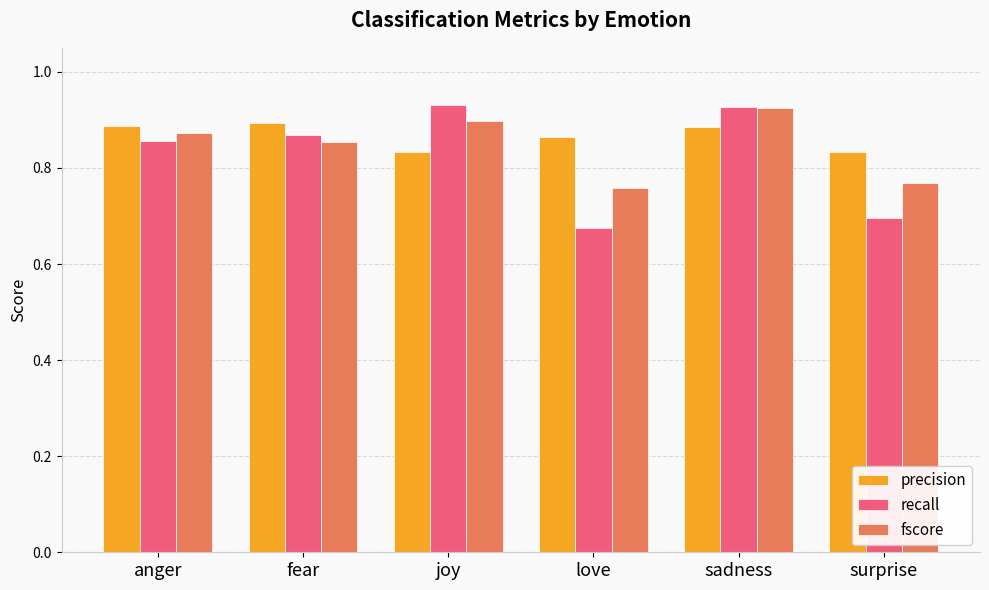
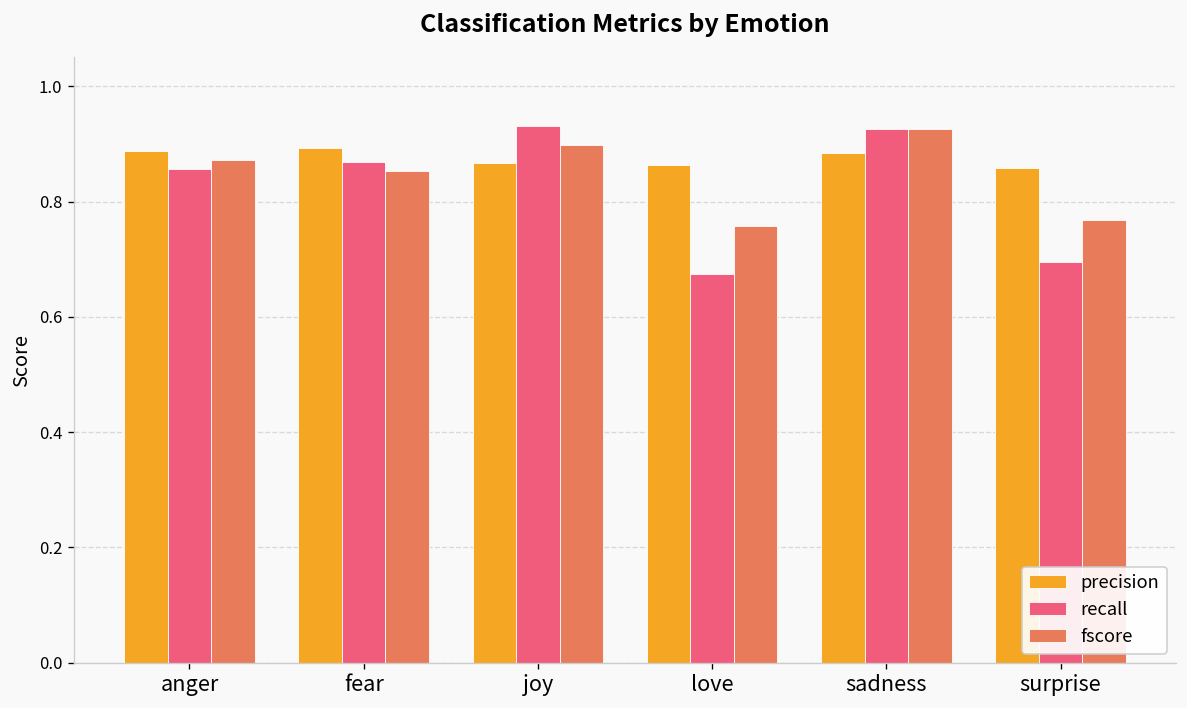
  {
    "precision": {
      "anger": 0.89,
      "fear": 0.89,
-     "joy": 0.83,
+     "joy": 0.87,
      "love": 0.86,
      "sadness": 0.88,
-     "surprise": 0.83
+     "surprise": 0.86
    }
  }
